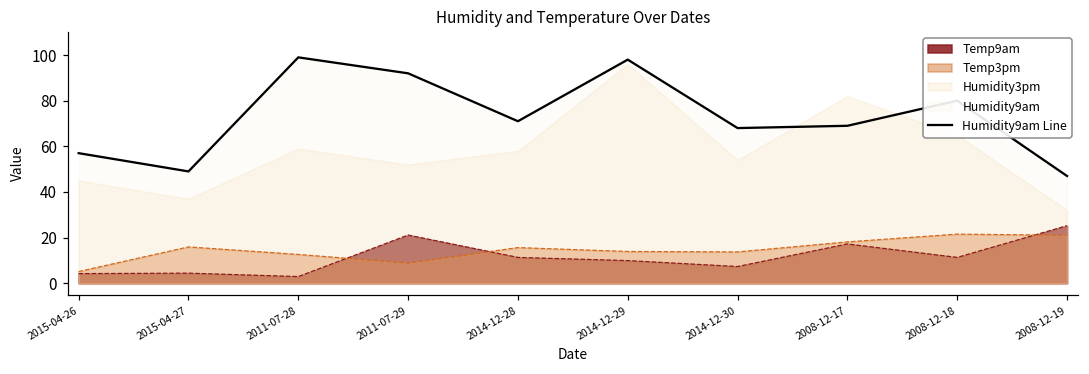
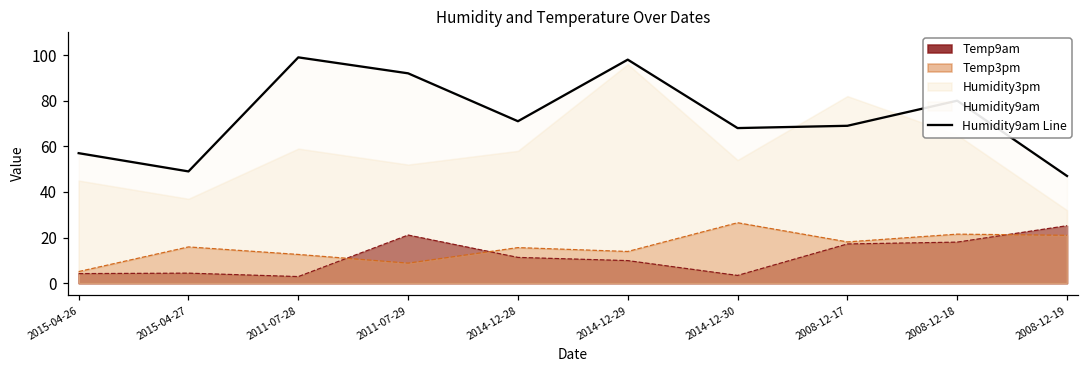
  {
    "Temp9am": {
      "2015-04-27": 4,
      "2011-07-28": 3,
      "2011-07-29": 21,
      "2014-12-28": 11,
      "2014-12-29": 10,
-     "2014-12-30": 7,
-     "2008-12-18": 11,
+     "2014-12-30": 3,
+     "2008-12-18": 18,
      "2008-12-19": 25
    },
    "Temp3pm": {
      "2015-04-27": 16,
      "2011-07-28": 13,
      "2011-07-29": 9,
      "2014-12-28": 16,
      "2014-12-29": 14,
-     "2014-12-30": 14,
+     "2014-12-30": 27,
      "2008-12-18": 22,
      "2008-12-19": 21
    }
  }
